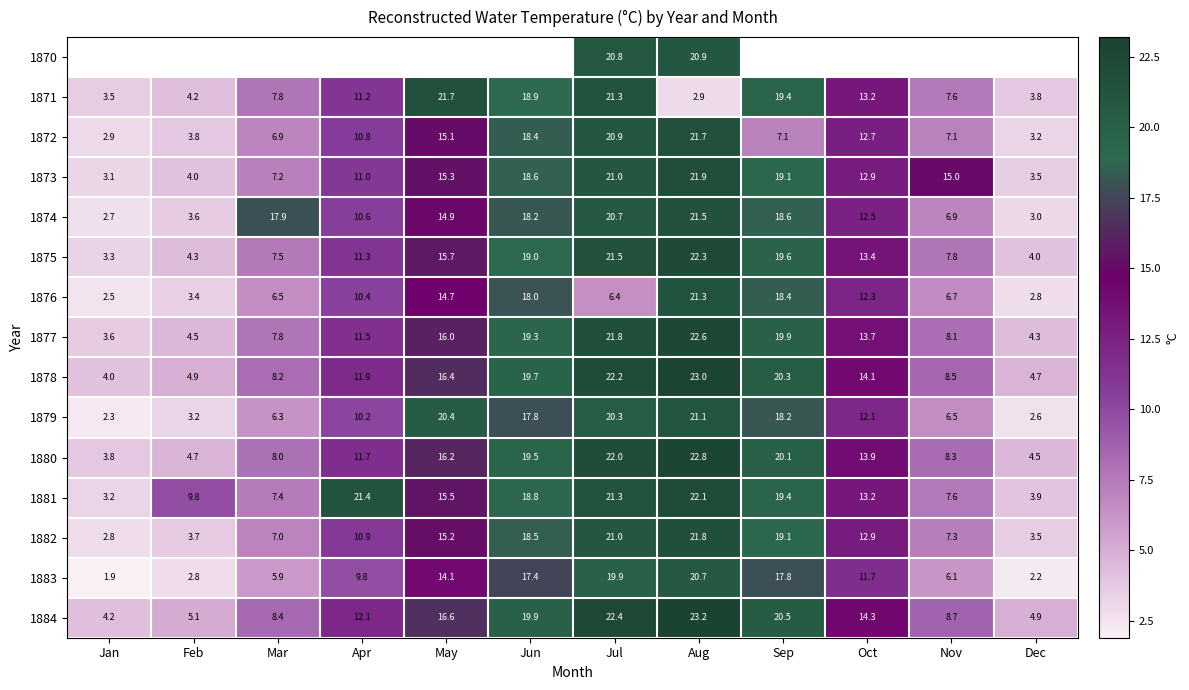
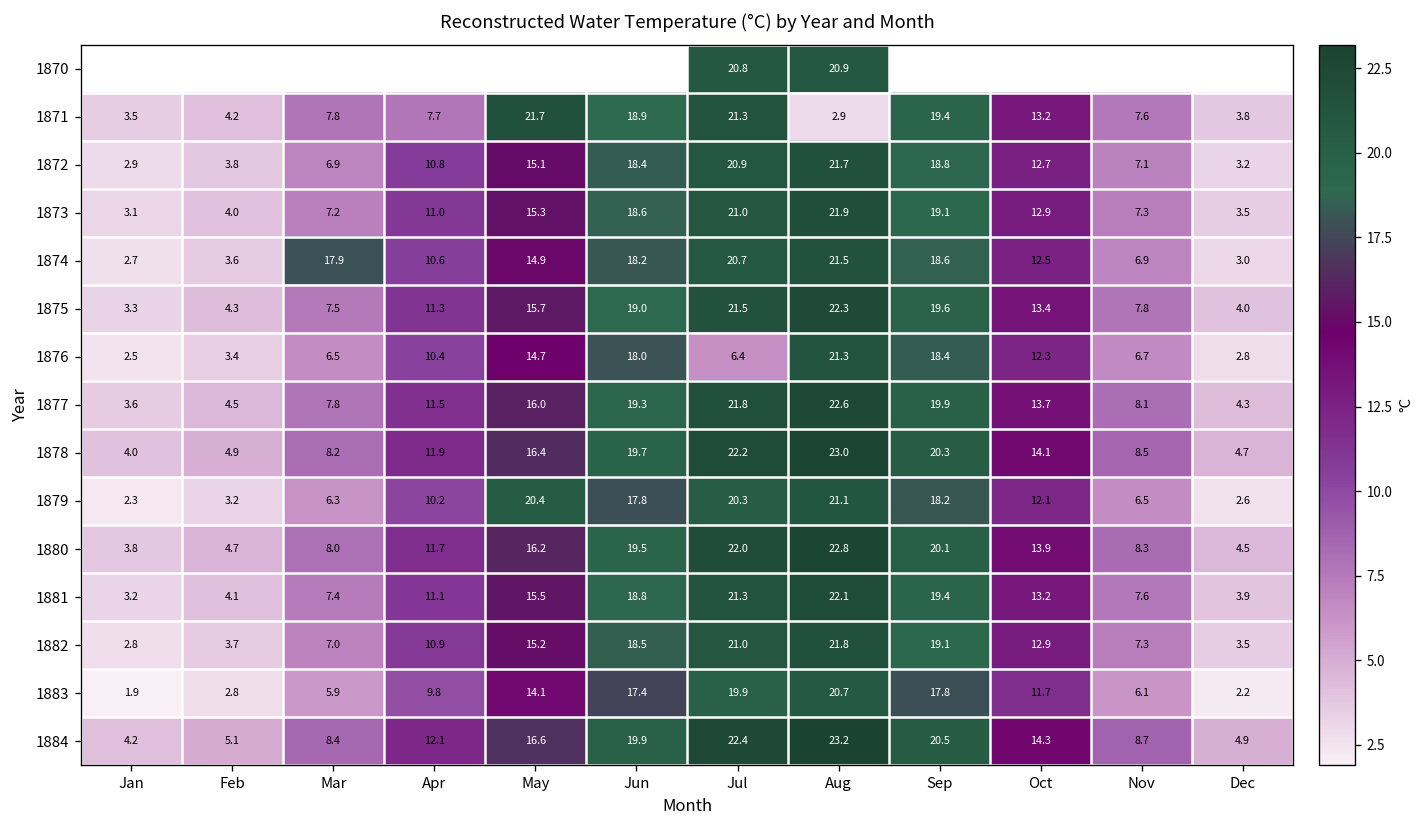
  {
    "1870": {
      "Jul": 20.8,
      "Aug": 20.9
    },
    "1871": {
      "Jan": 3.5,
      "Feb": 4.2,
      "Mar": 7.8,
-     "Apr": 11.2,
+     "Apr": 7.7,
      "May": 21.7,
      "Jun": 18.9,
      "Jul": 21.3,
      "Aug": 2.9,
      "Sep": 19.4,
      "Oct": 13.2,
      "Nov": 7.6,
      "Dec": 3.8
    },
    "1872": {
      "Jan": 2.9,
      "Feb": 3.8,
      "Mar": 6.9,
      "Apr": 10.8,
      "May": 15.1,
      "Jun": 18.4,
      "Jul": 20.9,
      "Aug": 21.7,
-     "Sep": 7.1,
+     "Sep": 18.8,
      "Oct": 12.7,
      "Nov": 7.1,
      "Dec": 3.2
    },
    "1873": {
      "Jan": 3.1,
      "Feb": 4.0,
      "Mar": 7.2,
      "Apr": 11.0,
      "May": 15.3,
      "Jun": 18.6,
      "Jul": 21.0,
      "Aug": 21.9,
      "Sep": 19.1,
      "Oct": 12.9,
-     "Nov": 15.0,
+     "Nov": 7.3,
      "Dec": 3.5
    },
    "1874": {
      "Jan": 2.7,
      "Feb": 3.6,
      "Mar": 17.9,
      "Apr": 10.6,
      "May": 14.9,
      "Jun": 18.2,
      "Jul": 20.7,
      "Aug": 21.5,
      "Sep": 18.6,
      "Oct": 12.5,
      "Nov": 6.9,
      "Dec": 3.0
    },
    "1875": {
      "Jan": 3.3,
      "Feb": 4.3,
      "Mar": 7.5,
      "Apr": 11.3,
      "May": 15.7,
      "Jun": 19.0,
      "Jul": 21.5,
      "Aug": 22.3,
      "Sep": 19.6,
      "Oct": 13.4,
      "Nov": 7.8,
      "Dec": 4.0
    },
    "1876": {
      "Jan": 2.5,
      "Feb": 3.4,
      "Mar": 6.5,
      "Apr": 10.4,
      "May": 14.7,
      "Jun": 18.0,
      "Jul": 6.4,
      "Aug": 21.3,
      "Sep": 18.4,
      "Oct": 12.3,
      "Nov": 6.7,
      "Dec": 2.8
    },
    "1877": {
      "Jan": 3.6,
      "Feb": 4.5,
      "Mar": 7.8,
      "Apr": 11.5,
      "May": 16.0,
      "Jun": 19.3,
      "Jul": 21.8,
      "Aug": 22.6,
      "Sep": 19.9,
      "Oct": 13.7,
      "Nov": 8.1,
      "Dec": 4.3
    },
    "1878": {
      "Jan": 4.0,
      "Feb": 4.9,
      "Mar": 8.2,
      "Apr": 11.9,
      "May": 16.4,
      "Jun": 19.7,
      "Jul": 22.2,
      "Aug": 23.0,
      "Sep": 20.3,
      "Oct": 14.1,
      "Nov": 8.5,
      "Dec": 4.7
    },
    "1879": {
      "Jan": 2.3,
      "Feb": 3.2,
      "Mar": 6.3,
      "Apr": 10.2,
      "May": 20.4,
      "Jun": 17.8,
      "Jul": 20.3,
      "Aug": 21.1,
      "Sep": 18.2,
      "Oct": 12.1,
      "Nov": 6.5,
      "Dec": 2.6
    },
    "1880": {
      "Jan": 3.8,
      "Feb": 4.7,
      "Mar": 8.0,
      "Apr": 11.7,
      "May": 16.2,
      "Jun": 19.5,
      "Jul": 22.0,
      "Aug": 22.8,
      "Sep": 20.1,
      "Oct": 13.9,
      "Nov": 8.3,
      "Dec": 4.5
    },
    "1881": {
      "Jan": 3.2,
-     "Feb": 9.8,
+     "Feb": 4.1,
      "Mar": 7.4,
-     "Apr": 21.4,
+     "Apr": 11.1,
      "May": 15.5,
      "Jun": 18.8,
      "Jul": 21.3,
      "Aug": 22.1,
      "Sep": 19.4,
      "Oct": 13.2,
      "Nov": 7.6,
      "Dec": 3.9
    },
    "1882": {
      "Jan": 2.8,
      "Feb": 3.7,
      "Mar": 7.0,
      "Apr": 10.9,
      "May": 15.2,
      "Jun": 18.5,
      "Jul": 21.0,
      "Aug": 21.8,
      "Sep": 19.1,
      "Oct": 12.9,
      "Nov": 7.3,
      "Dec": 3.5
    },
    "1883": {
      "Jan": 1.9,
      "Feb": 2.8,
      "Mar": 5.9,
      "Apr": 9.8,
      "May": 14.1,
      "Jun": 17.4,
      "Jul": 19.9,
      "Aug": 20.7,
      "Sep": 17.8,
      "Oct": 11.7,
      "Nov": 6.1,
      "Dec": 2.2
    },
    "1884": {
      "Jan": 4.2,
      "Feb": 5.1,
      "Mar": 8.4,
      "Apr": 12.1,
      "May": 16.6,
      "Jun": 19.9,
      "Jul": 22.4,
      "Aug": 23.2,
      "Sep": 20.5,
      "Oct": 14.3,
      "Nov": 8.7,
      "Dec": 4.9
    }
  }
